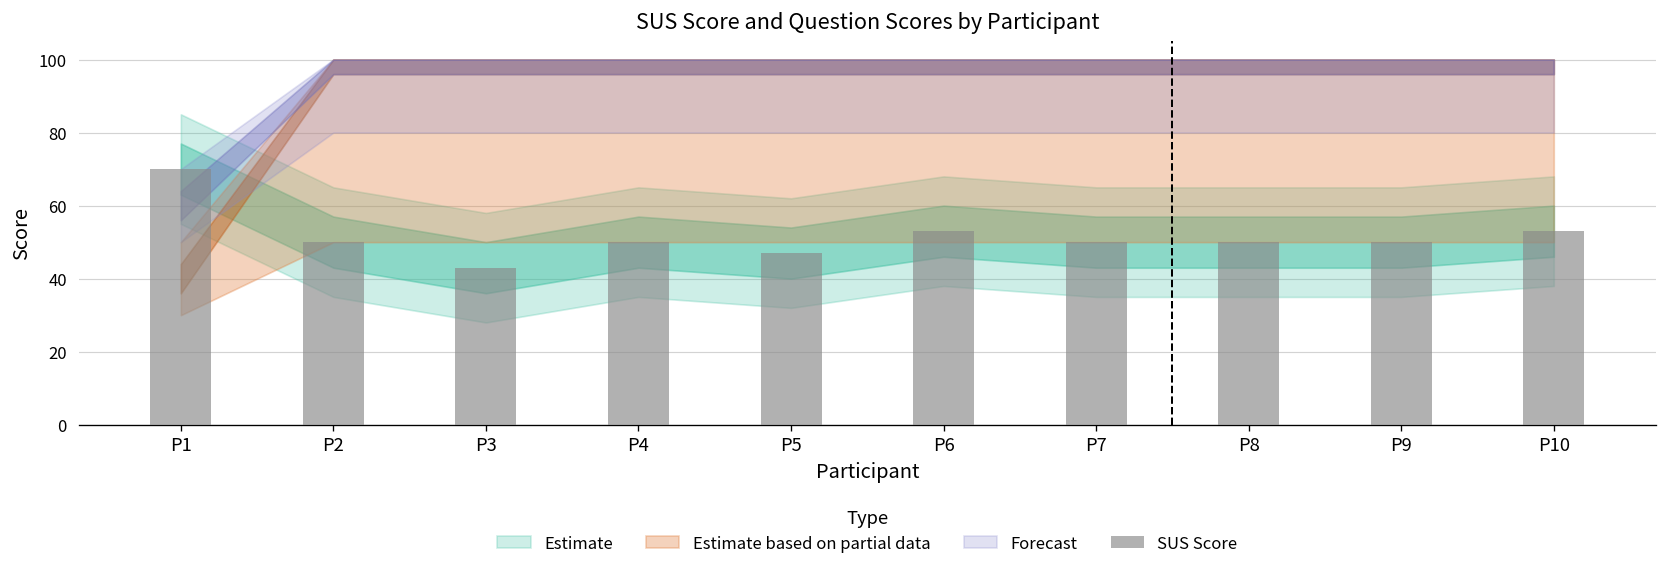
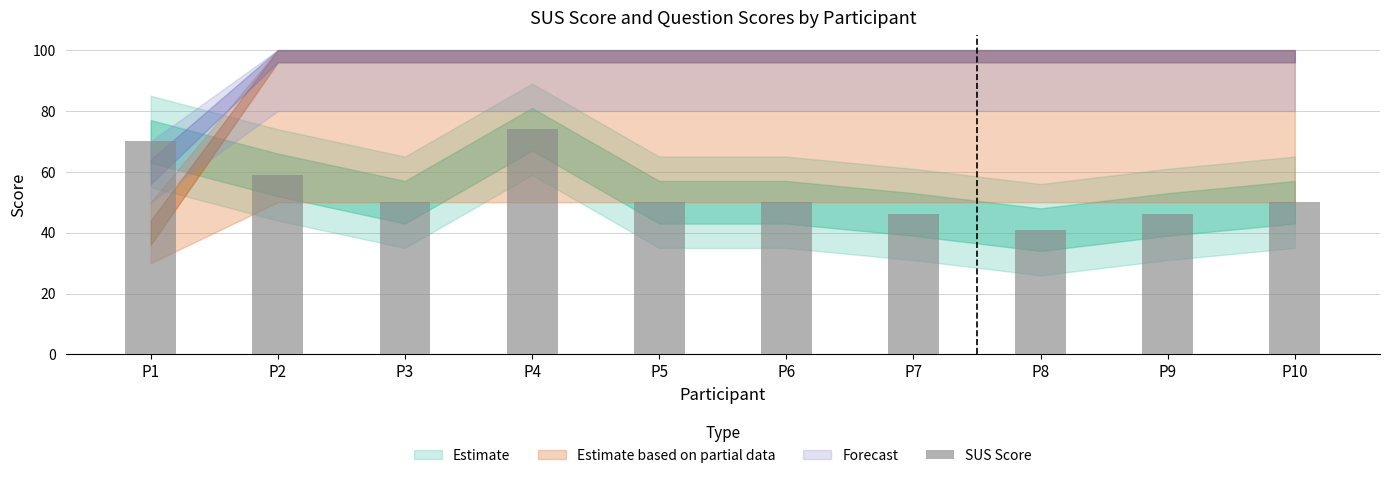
  {
    "SUS Score": {
      "P1": 70,
-     "P2": 50,
-     "P3": 43,
-     "P4": 50,
-     "P5": 47,
-     "P6": 53,
-     "P7": 50,
-     "P8": 50,
-     "P9": 50,
-     "P10": 53
+     "P2": 59,
+     "P3": 50,
+     "P4": 74,
+     "P5": 50,
+     "P6": 50,
+     "P7": 46,
+     "P8": 41,
+     "P9": 46,
+     "P10": 50
    }
  }
